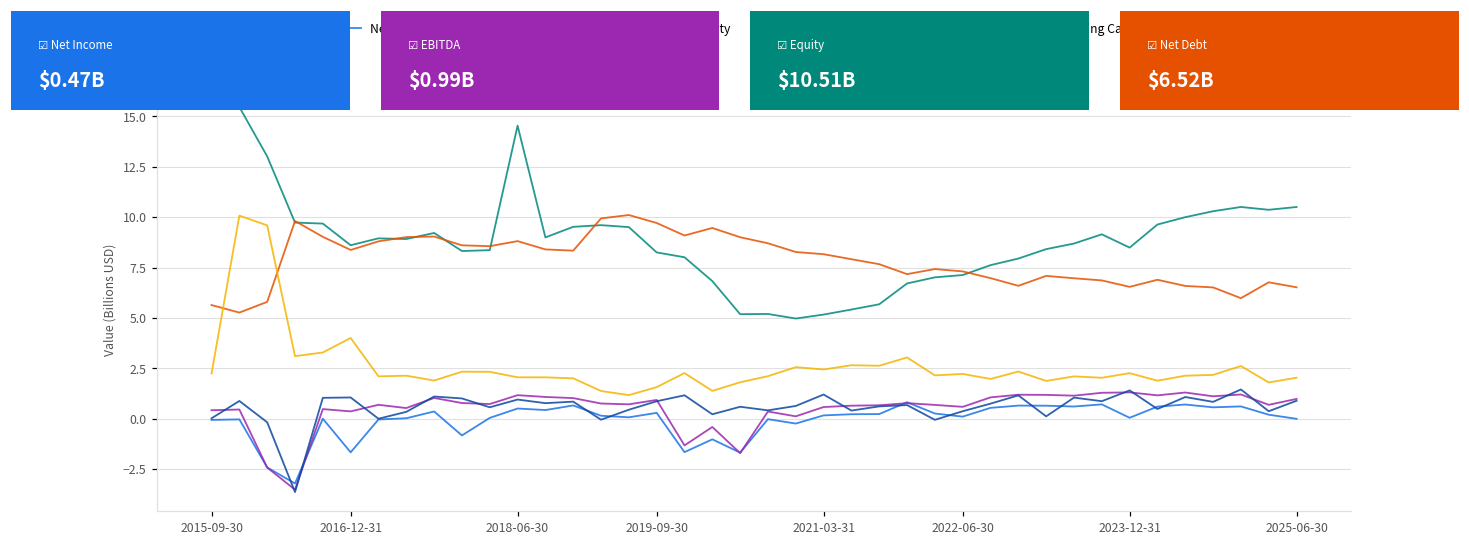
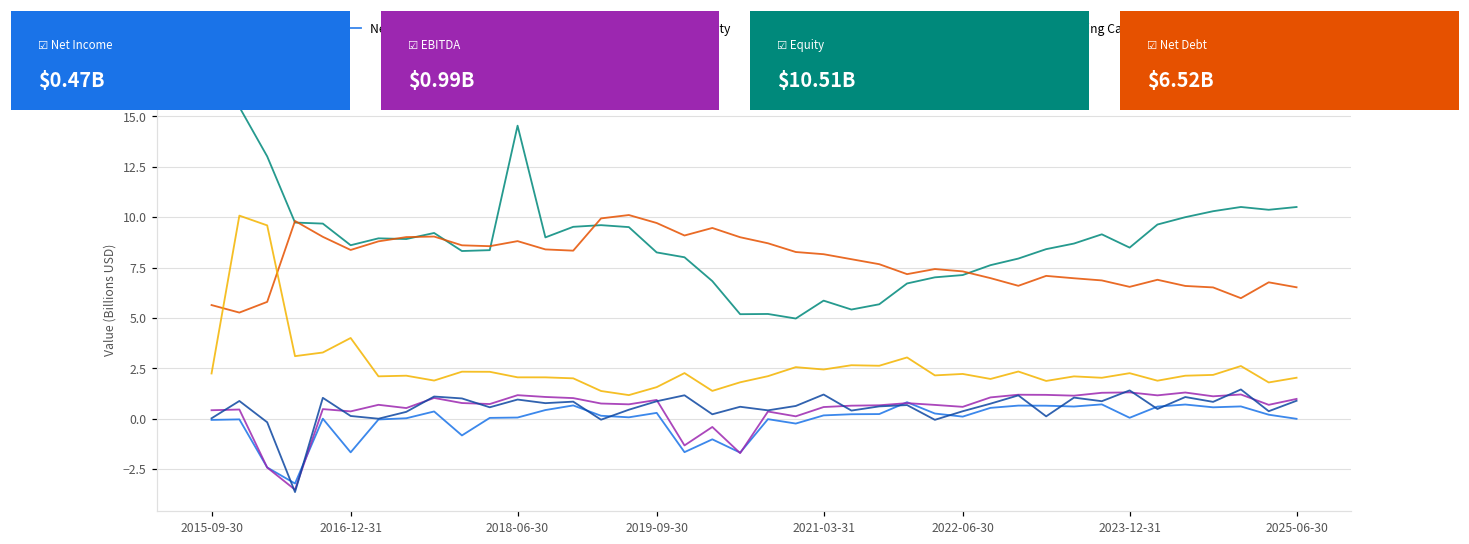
  {
    "Net Income": {
      "2016-12-31": -1.7,
-     "2018-06-30": 0.5,
+     "2018-06-30": 0.1,
      "2019-09-30": 0.3,
      "2021-03-31": 0.2,
      "2022-06-30": 0.1,
      "2023-12-31": 0.1,
      "2025-06-30": 0.0
    },
    "Total Stockholders Equity": {
      "2015-09-30": 15.4,
      "2016-12-31": 8.6,
      "2018-06-30": 14.5,
      "2019-09-30": 8.3,
-     "2021-03-31": 5.2,
+     "2021-03-31": 5.9,
      "2022-06-30": 7.1,
      "2023-12-31": 8.5,
      "2025-06-30": 10.5
    },
    "Operating Cash Flow": {
-     "2016-12-31": 1.1,
+     "2016-12-31": 0.1,
      "2018-06-30": 1.0,
      "2021-03-31": 1.2,
      "2022-06-30": 0.4
    }
  }
